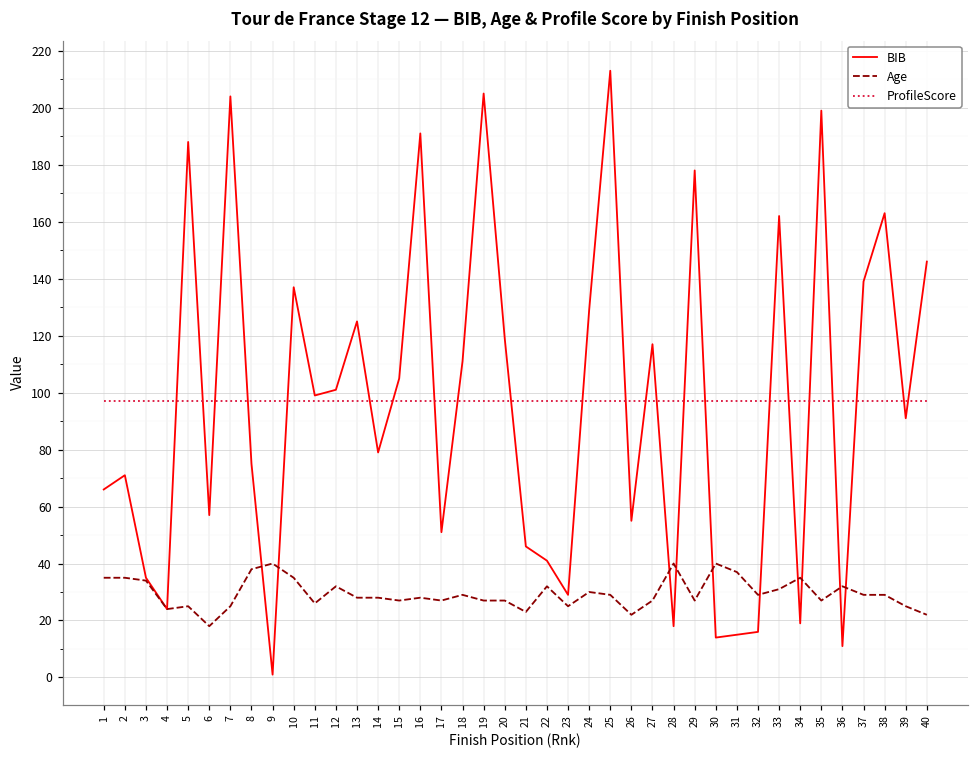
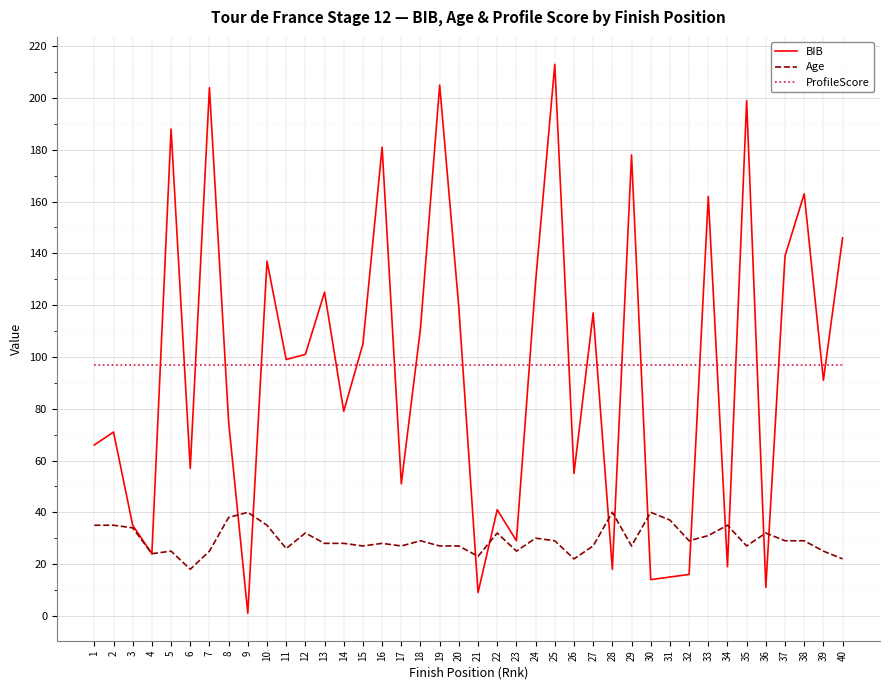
  {
    "BIB": {
      "1": 66,
      "2": 71,
      "3": 35,
      "5": 188,
      "6": 57,
      "7": 204,
      "8": 75,
      "9": 1,
      "10": 137,
      "11": 99,
      "12": 101,
      "13": 125,
      "14": 79,
      "15": 105,
-     "16": 191,
+     "16": 181,
      "17": 51,
      "18": 111,
      "19": 205,
      "20": 119,
-     "21": 46,
+     "21": 9,
      "22": 41,
      "23": 29,
      "24": 129,
      "25": 213,
      "26": 55,
      "27": 117,
      "28": 18,
      "29": 178,
      "30": 14,
      "31": 15,
      "32": 16,
      "33": 162,
      "34": 19,
      "35": 199,
      "36": 11,
      "37": 139,
      "38": 163,
      "39": 91,
      "40": 146
    },
    "Age": {
      "1": 35,
      "2": 35,
      "3": 34,
      "5": 25,
      "6": 18,
      "7": 25,
      "8": 38,
      "9": 40,
      "10": 35,
      "11": 26,
      "12": 32,
      "13": 28,
      "14": 28,
      "15": 27,
      "16": 28,
      "17": 27,
      "18": 29,
      "19": 27,
      "20": 27,
      "21": 23,
      "22": 32,
      "23": 25,
      "24": 30,
      "25": 29,
      "26": 22,
      "27": 27,
      "28": 40,
      "29": 27,
      "30": 40,
      "31": 37,
      "32": 29,
      "33": 31,
      "34": 35,
      "35": 27,
      "36": 32,
      "37": 29,
      "38": 29,
      "39": 25,
      "40": 22
    },
    "ProfileScore": {
      "1": 97,
      "2": 97,
      "3": 97,
      "4": 97,
      "5": 97,
      "6": 97,
      "7": 97,
      "8": 97,
      "9": 97,
      "10": 97,
      "11": 97,
      "12": 97,
      "13": 97,
      "14": 97,
      "15": 97,
      "16": 97,
      "17": 97,
      "18": 97,
      "19": 97,
      "20": 97,
      "21": 97,
      "22": 97,
      "23": 97,
      "24": 97,
      "25": 97,
      "26": 97,
      "27": 97,
      "28": 97,
      "29": 97,
      "30": 97,
      "31": 97,
      "32": 97,
      "33": 97,
      "34": 97,
      "35": 97,
      "36": 97,
      "37": 97,
      "38": 97,
      "39": 97,
      "40": 97
    }
  }
